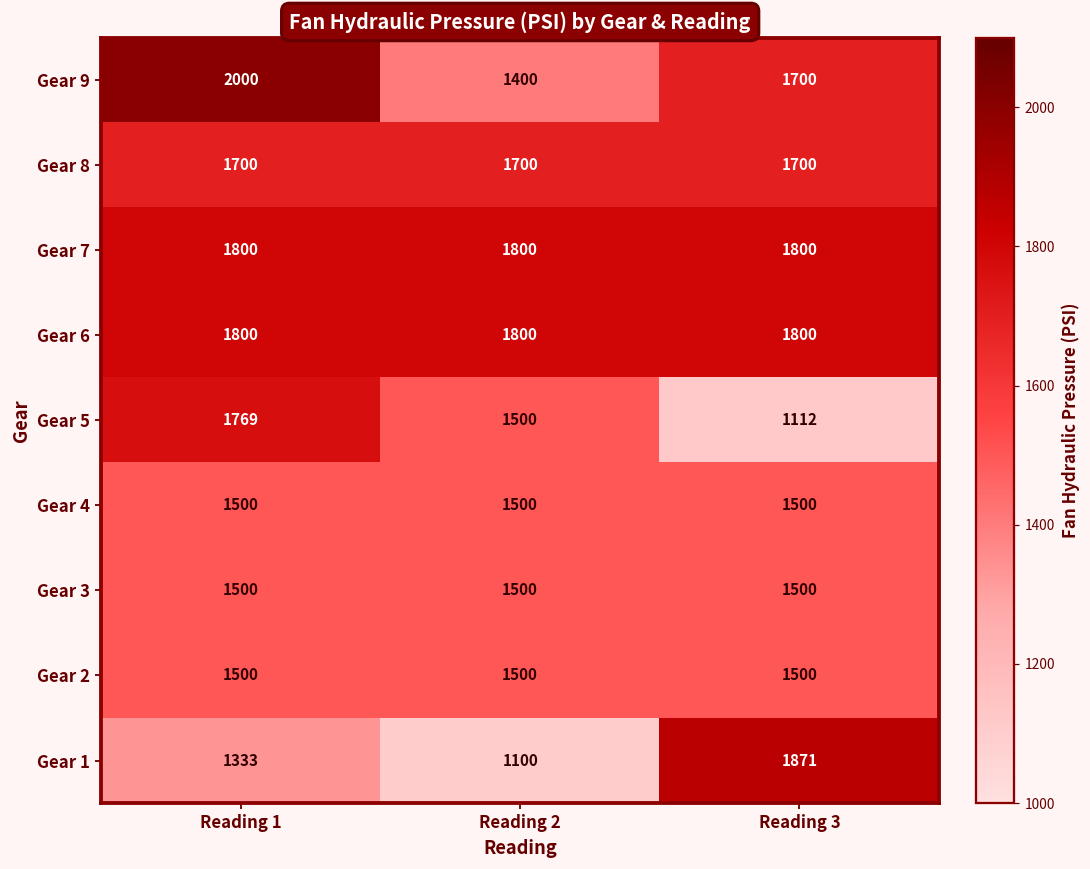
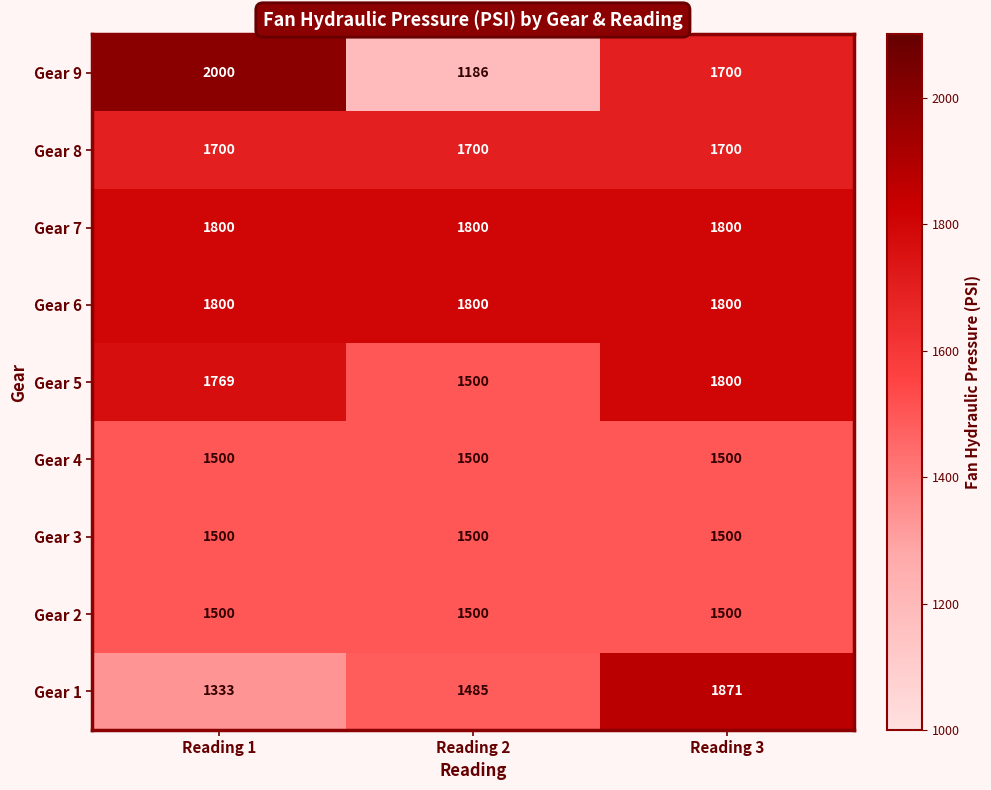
  {
    "Gear 9": {
      "Reading 1": 2000,
-     "Reading 2": 1400,
+     "Reading 2": 1186,
      "Reading 3": 1700
    },
    "Gear 8": {
      "Reading 1": 1700,
      "Reading 2": 1700,
      "Reading 3": 1700
    },
    "Gear 7": {
      "Reading 1": 1800,
      "Reading 2": 1800,
      "Reading 3": 1800
    },
    "Gear 6": {
      "Reading 1": 1800,
      "Reading 2": 1800,
      "Reading 3": 1800
    },
    "Gear 5": {
      "Reading 1": 1769,
      "Reading 2": 1500,
-     "Reading 3": 1112
+     "Reading 3": 1800
    },
    "Gear 4": {
      "Reading 1": 1500,
      "Reading 2": 1500,
      "Reading 3": 1500
    },
    "Gear 3": {
      "Reading 1": 1500,
      "Reading 2": 1500,
      "Reading 3": 1500
    },
    "Gear 2": {
      "Reading 1": 1500,
      "Reading 2": 1500,
      "Reading 3": 1500
    },
    "Gear 1": {
      "Reading 1": 1333,
-     "Reading 2": 1100,
+     "Reading 2": 1485,
      "Reading 3": 1871
    }
  }
